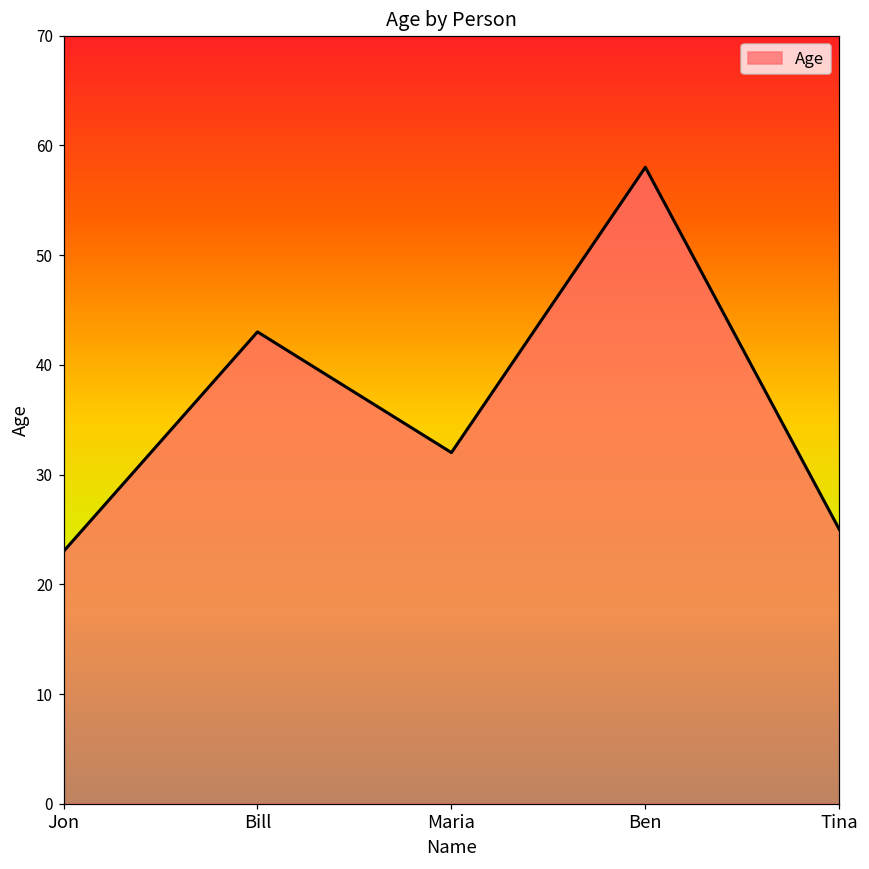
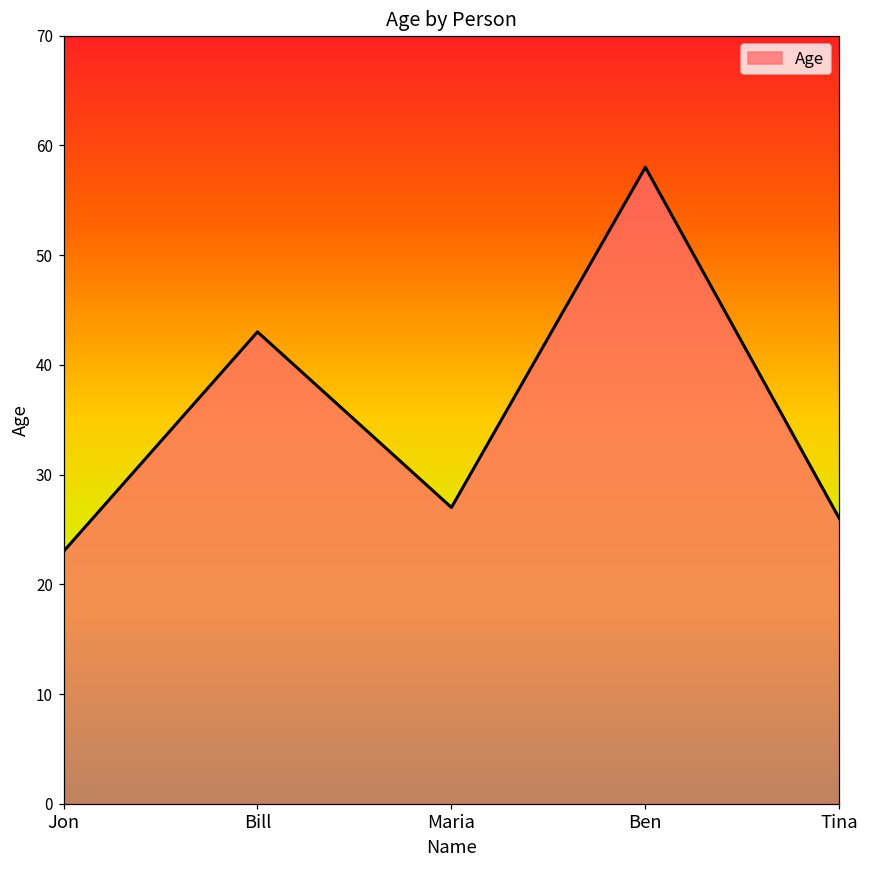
  {
    "Jon": 23,
    "Bill": 43,
-   "Maria": 32,
+   "Maria": 27,
    "Ben": 58,
-   "Tina": 25
+   "Tina": 26
  }
